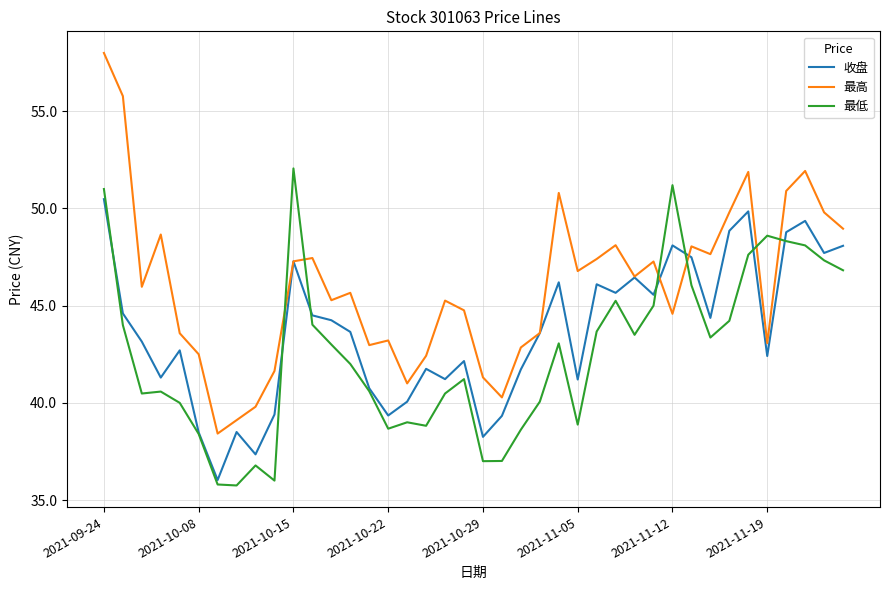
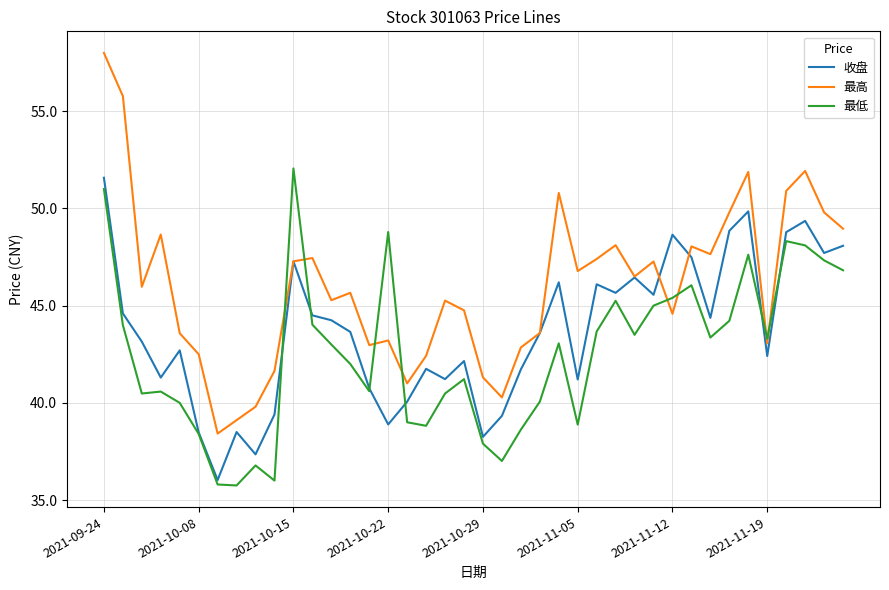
  {
    "收盘": {
-     "2021-09-24": 50.5,
-     "2021-10-22": 39.4,
+     "2021-09-24": 51.6,
+     "2021-10-22": 38.9,
      "2021-10-29": 38.3,
      "2021-11-05": 41.2,
-     "2021-11-12": 48.1,
+     "2021-11-12": 48.7,
      "2021-11-19": 42.4
    },
    "最高": {
      "2021-09-24": 58.0,
      "2021-10-08": 42.5,
      "2021-10-22": 43.2,
      "2021-10-29": 41.3,
      "2021-11-05": 46.8,
      "2021-11-12": 44.6,
      "2021-11-19": 43.1
    },
    "最低": {
      "2021-09-24": 51.0,
      "2021-10-15": 52.1,
-     "2021-10-22": 38.7,
-     "2021-10-29": 37.0,
+     "2021-10-22": 48.8,
+     "2021-10-29": 37.9,
      "2021-11-05": 38.9,
-     "2021-11-12": 51.2,
-     "2021-11-19": 48.6
+     "2021-11-12": 45.4,
+     "2021-11-19": 43.3
    }
  }
